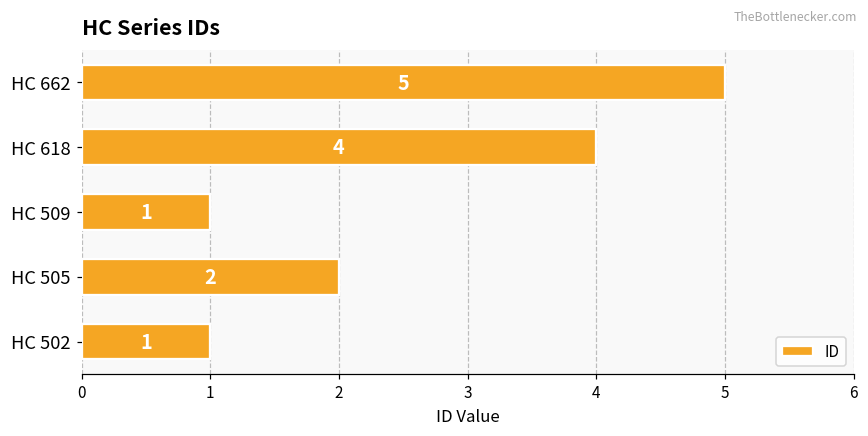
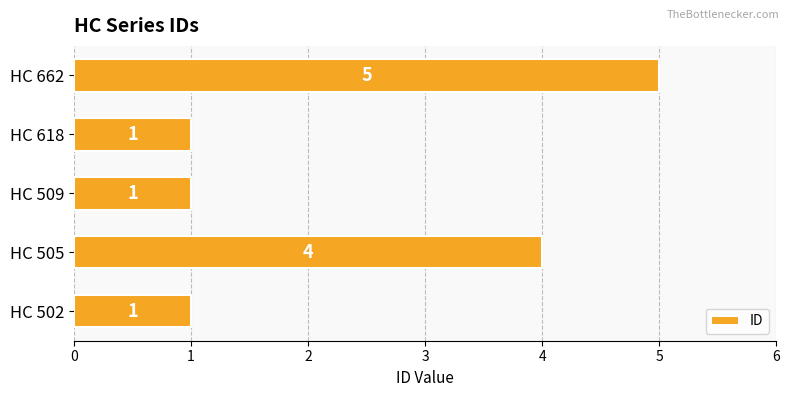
  {
    "HC 662": 5,
-   "HC 618": 4,
+   "HC 618": 1,
    "HC 509": 1,
-   "HC 505": 2,
+   "HC 505": 4,
    "HC 502": 1
  }
